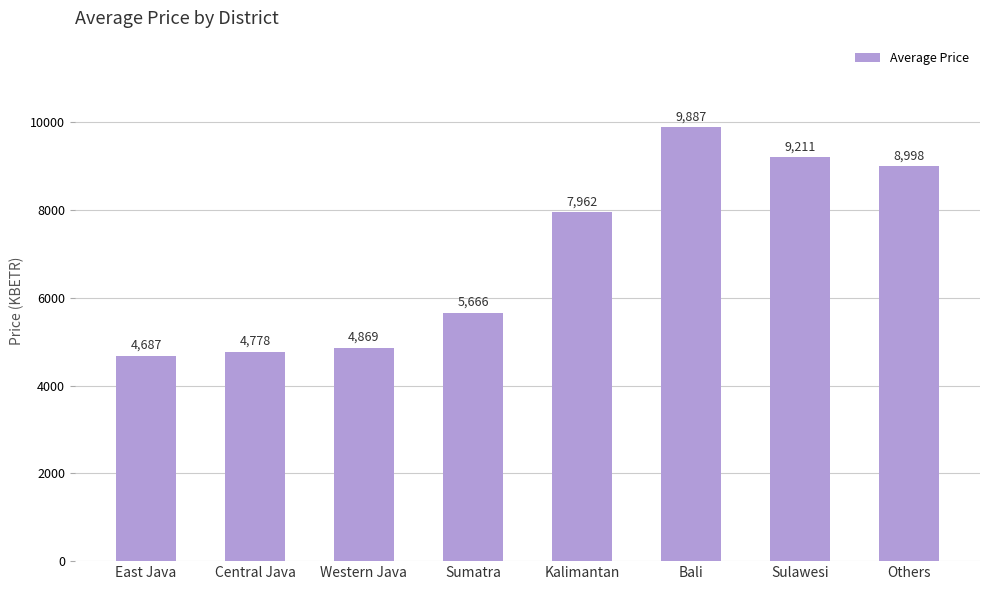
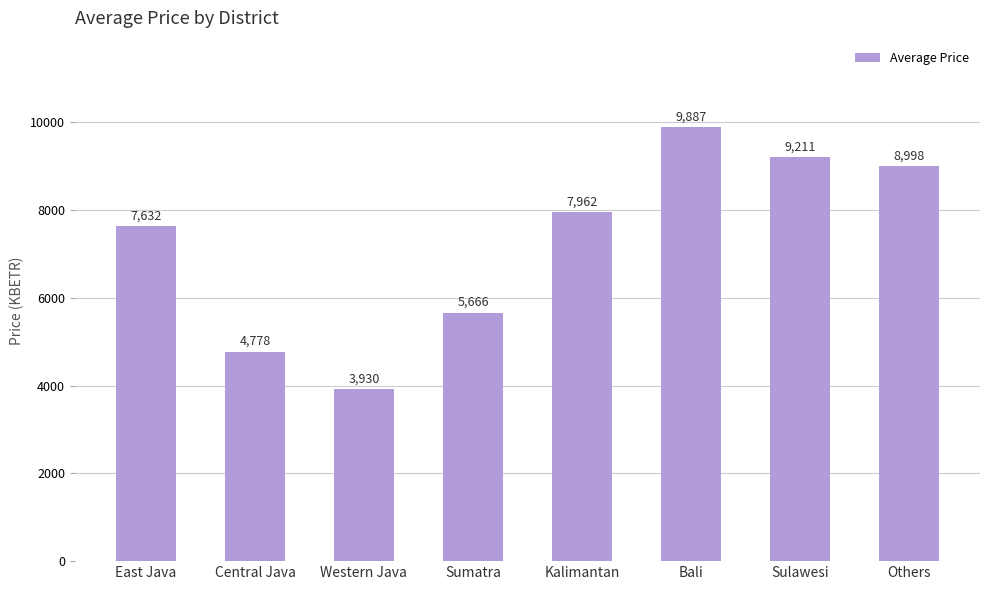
  {
-   "East Java": "4,687",
+   "East Java": "7,632",
    "Central Java": "4,778",
-   "Western Java": "4,869",
+   "Western Java": "3,930",
    "Sumatra": "5,666",
    "Kalimantan": "7,962",
    "Bali": "9,887",
    "Sulawesi": "9,211",
    "Others": "8,998"
  }
